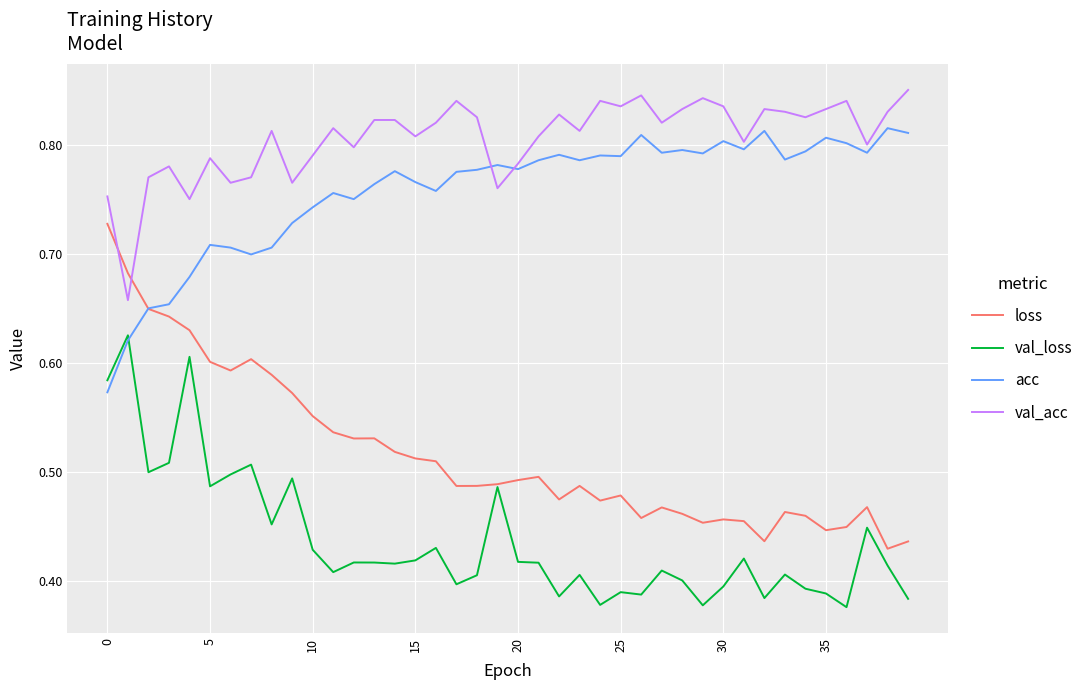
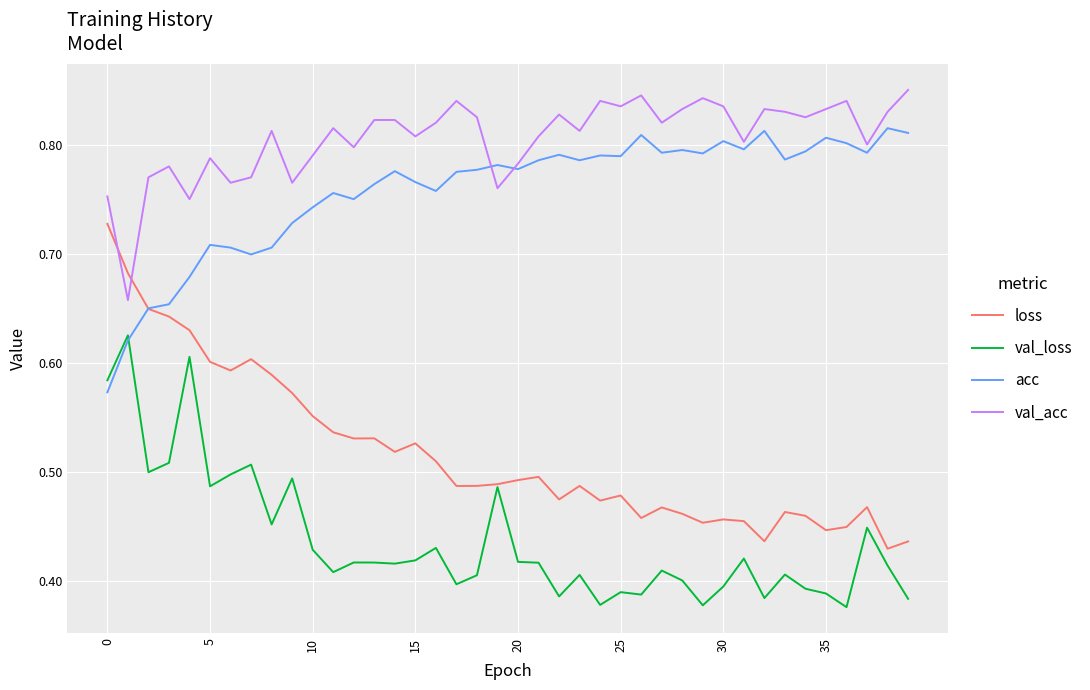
  {
    "loss": {
      "0": 0.727,
      "5": 0.601,
      "10": 0.551,
-     "15": 0.513,
+     "15": 0.526,
      "20": 0.493,
      "25": 0.479,
      "30": 0.457,
      "35": 0.447
    },
    "val_loss": {
      "0": 0.584,
      "5": 0.487,
      "10": 0.429,
      "15": 0.419,
      "20": 0.418,
      "25": 0.390,
      "30": 0.395,
      "35": 0.389
    },
    "acc": {
      "0": 0.573,
      "5": 0.708,
      "10": 0.743,
      "15": 0.766,
      "20": 0.777,
      "25": 0.789,
      "30": 0.803,
      "35": 0.806
    },
    "val_acc": {
      "0": 0.752,
      "5": 0.788,
      "10": 0.790,
      "15": 0.808,
      "20": 0.783,
      "25": 0.835,
      "30": 0.835,
      "35": 0.832
    }
  }
